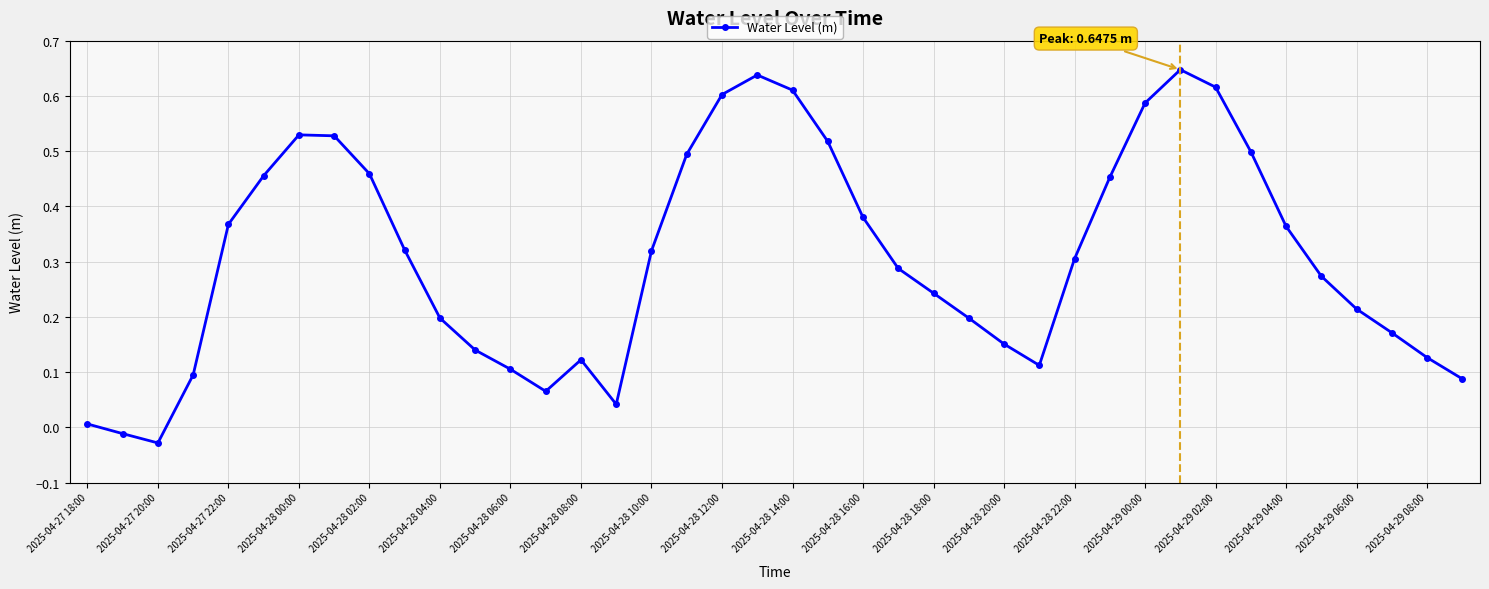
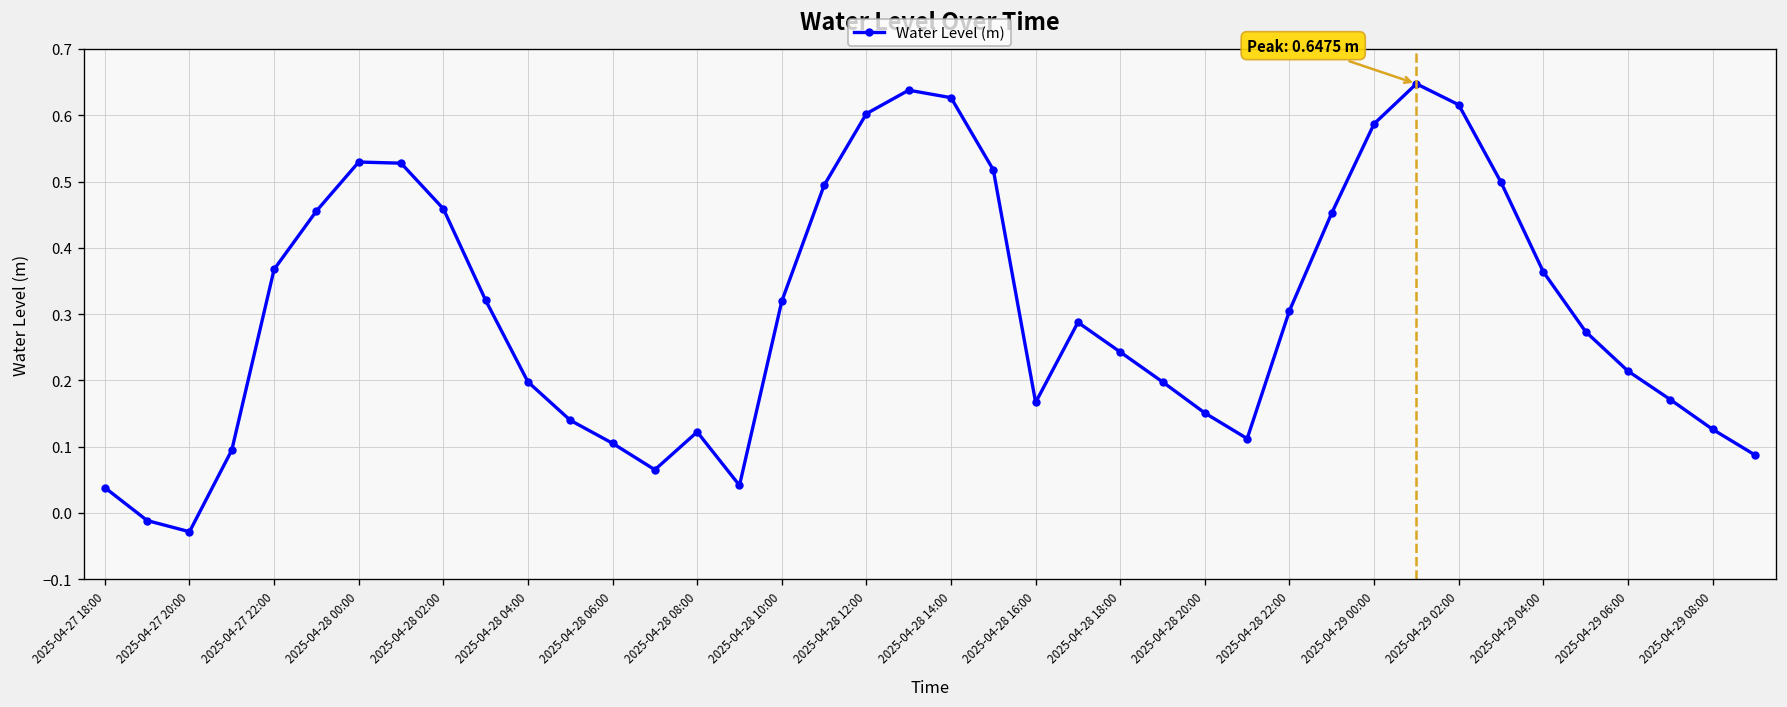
  {
-   "2025-04-27 18:00": 0.01,
+   "2025-04-27 18:00": 0.04,
    "2025-04-27 20:00": -0.03,
    "2025-04-27 22:00": 0.37,
    "2025-04-28 00:00": 0.53,
    "2025-04-28 02:00": 0.46,
    "2025-04-28 04:00": 0.20,
    "2025-04-28 06:00": 0.11,
    "2025-04-28 08:00": 0.12,
    "2025-04-28 10:00": 0.32,
    "2025-04-28 12:00": 0.60,
-   "2025-04-28 14:00": 0.61,
-   "2025-04-28 16:00": 0.38,
+   "2025-04-28 14:00": 0.63,
+   "2025-04-28 16:00": 0.17,
    "2025-04-28 18:00": 0.24,
    "2025-04-28 20:00": 0.15,
    "2025-04-28 22:00": 0.31,
    "2025-04-29 00:00": 0.59,
    "2025-04-29 02:00": 0.62,
    "2025-04-29 04:00": 0.36,
    "2025-04-29 06:00": 0.21,
    "2025-04-29 08:00": 0.13
  }
